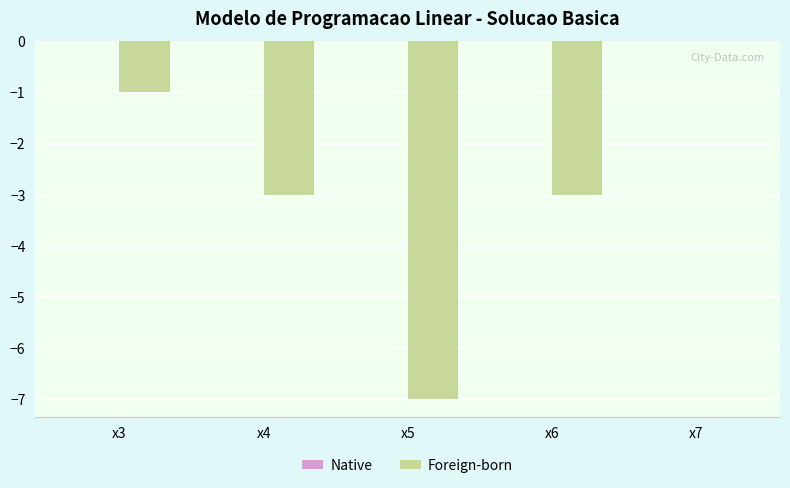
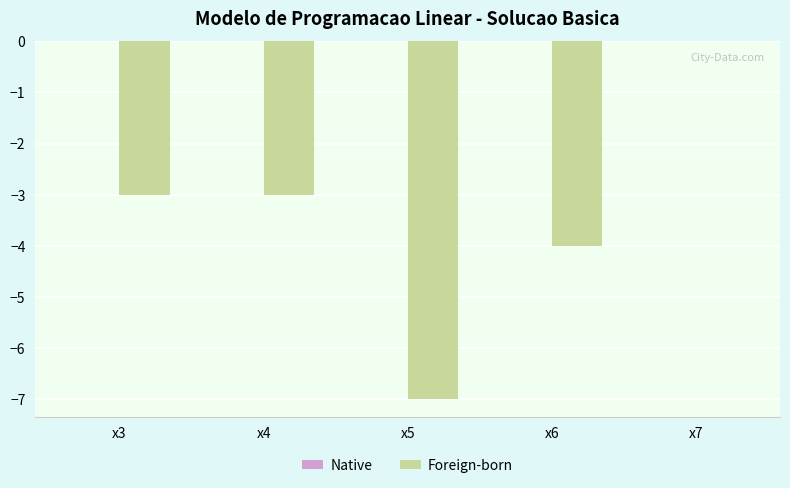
  {
    "Native": {
      "x3": 0,
      "x4": 0,
      "x5": 0,
      "x6": 0,
      "x7": 0
    },
    "Foreign-born": {
-     "x3": -1,
+     "x3": -3,
      "x4": -3,
      "x5": -7,
-     "x6": -3,
+     "x6": -4,
      "x7": 0
    }
  }
